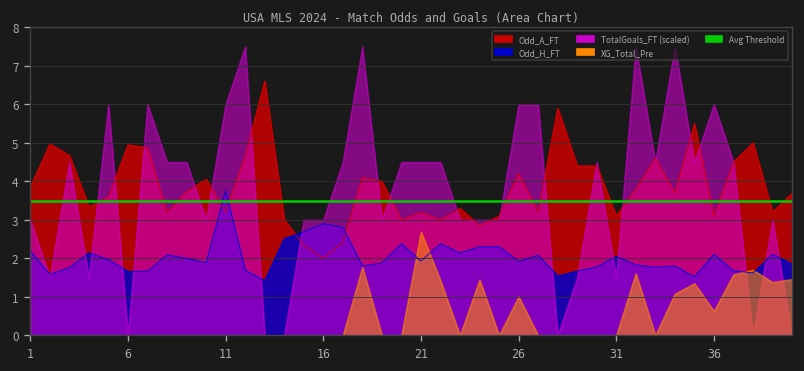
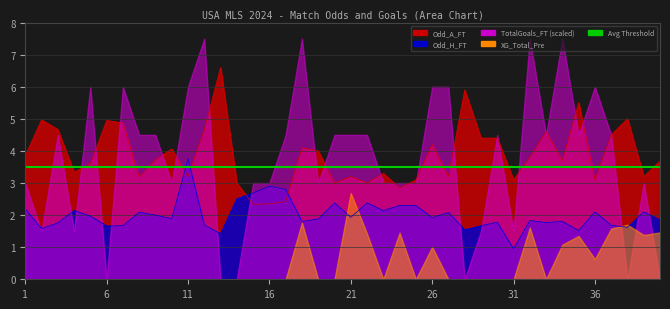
  {
    "Odd_A_FT": {
      "1": 3.9,
      "6": 5.0,
      "11": 3.2,
-     "16": 2.0,
+     "16": 2.4,
      "21": 3.2,
      "26": 4.2,
      "31": 3.1,
      "36": 3.1
    },
    "Odd_H_FT": {
      "1": 2.2,
      "6": 1.7,
      "11": 3.8,
      "16": 2.9,
      "21": 1.9,
      "26": 1.9,
-     "31": 2.1,
+     "31": 1.0,
      "36": 2.1
    },
    "TotalGoals_FT (scaled)": {
      "1": 3.0,
      "11": 6.0,
      "16": 3.0,
      "21": 4.5,
      "26": 6.0,
      "31": 1.5,
      "36": 6.0
    },
    "XG_Total_Pre": {
      "1": 0.0,
      "11": 0.0,
      "16": 0.0,
      "21": 2.7,
      "26": 1.0,
      "31": 0.0,
      "36": 0.6
    }
  }
